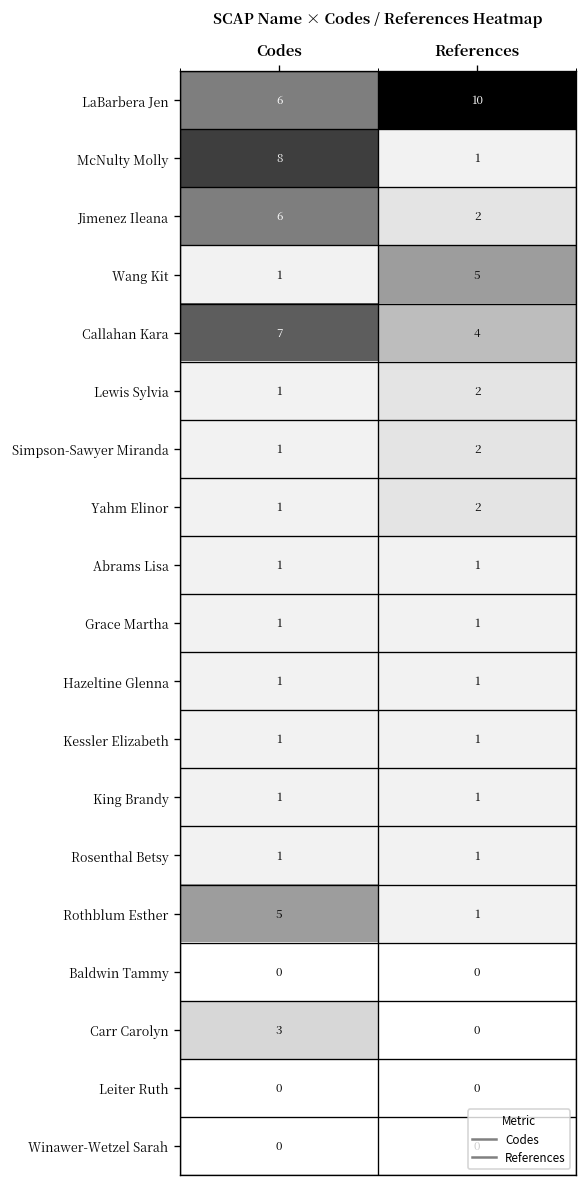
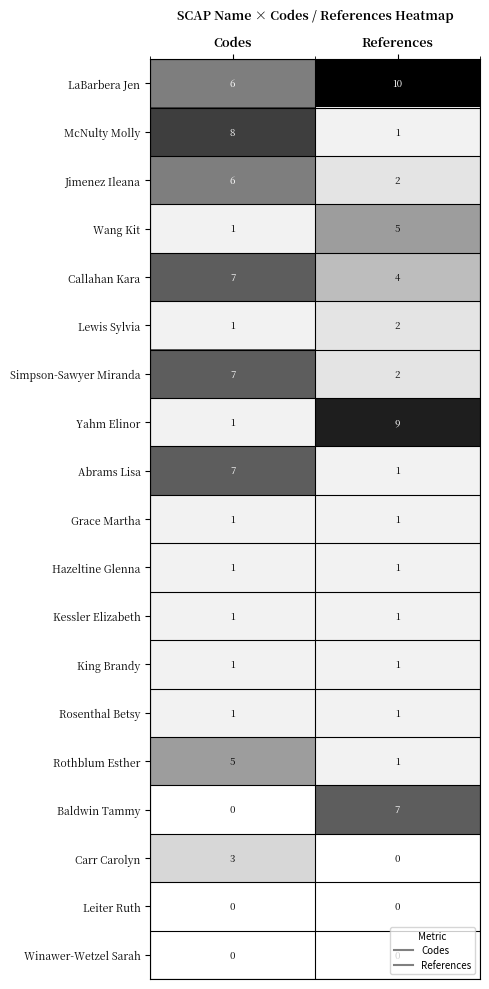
  {
    "LaBarbera Jen": {
      "Codes": 6,
      "References": 10
    },
    "McNulty Molly": {
      "Codes": 8,
      "References": 1
    },
    "Jimenez Ileana": {
      "Codes": 6,
      "References": 2
    },
    "Wang Kit": {
      "Codes": 1,
      "References": 5
    },
    "Callahan Kara": {
      "Codes": 7,
      "References": 4
    },
    "Lewis Sylvia": {
      "Codes": 1,
      "References": 2
    },
    "Simpson-Sawyer Miranda": {
-     "Codes": 1,
+     "Codes": 7,
      "References": 2
    },
    "Yahm Elinor": {
      "Codes": 1,
-     "References": 2
+     "References": 9
    },
    "Abrams Lisa": {
-     "Codes": 1,
+     "Codes": 7,
      "References": 1
    },
    "Grace Martha": {
      "Codes": 1,
      "References": 1
    },
    "Hazeltine Glenna": {
      "Codes": 1,
      "References": 1
    },
    "Kessler Elizabeth": {
      "Codes": 1,
      "References": 1
    },
    "King Brandy": {
      "Codes": 1,
      "References": 1
    },
    "Rosenthal Betsy": {
      "Codes": 1,
      "References": 1
    },
    "Rothblum Esther": {
      "Codes": 5,
      "References": 1
    },
    "Baldwin Tammy": {
      "Codes": 0,
-     "References": 0
+     "References": 7
    },
    "Carr Carolyn": {
      "Codes": 3,
      "References": 0
    },
    "Leiter Ruth": {
      "Codes": 0,
      "References": 0
    },
    "Winawer-Wetzel Sarah": {
      "Codes": 0
    }
  }
